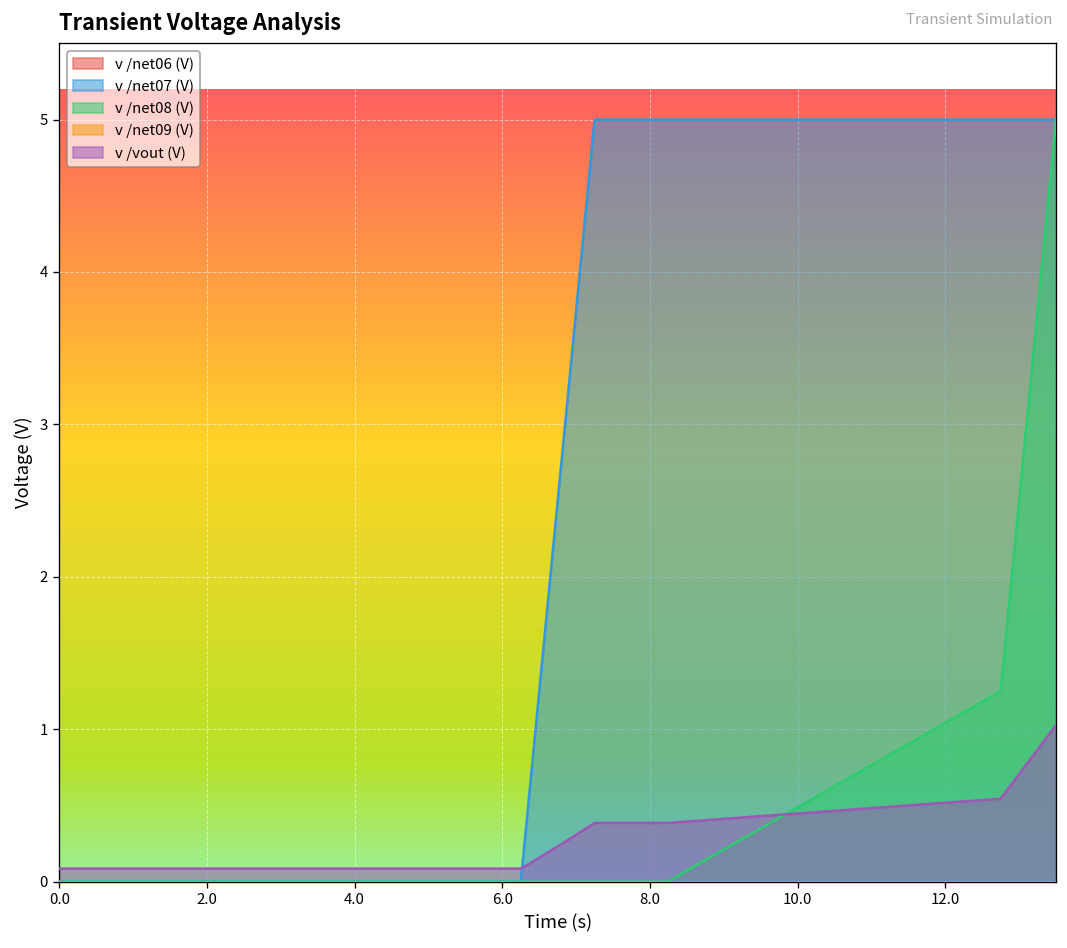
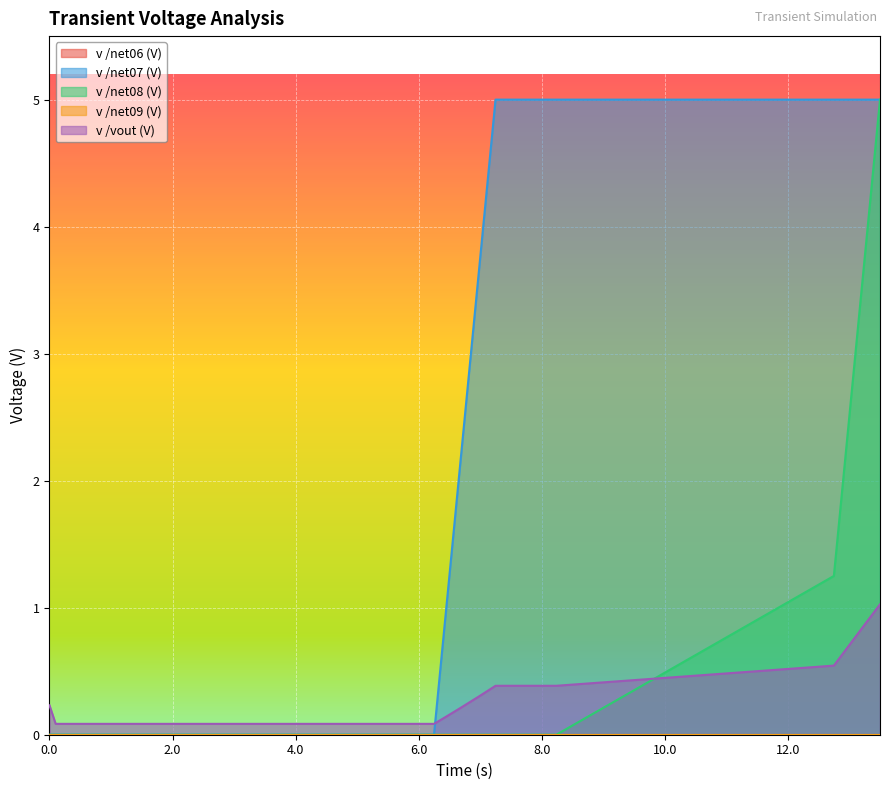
  {
    "v /vout (V)": {
-     "0.0": 0.09
+     "0.0": 0.23
    }
  }
